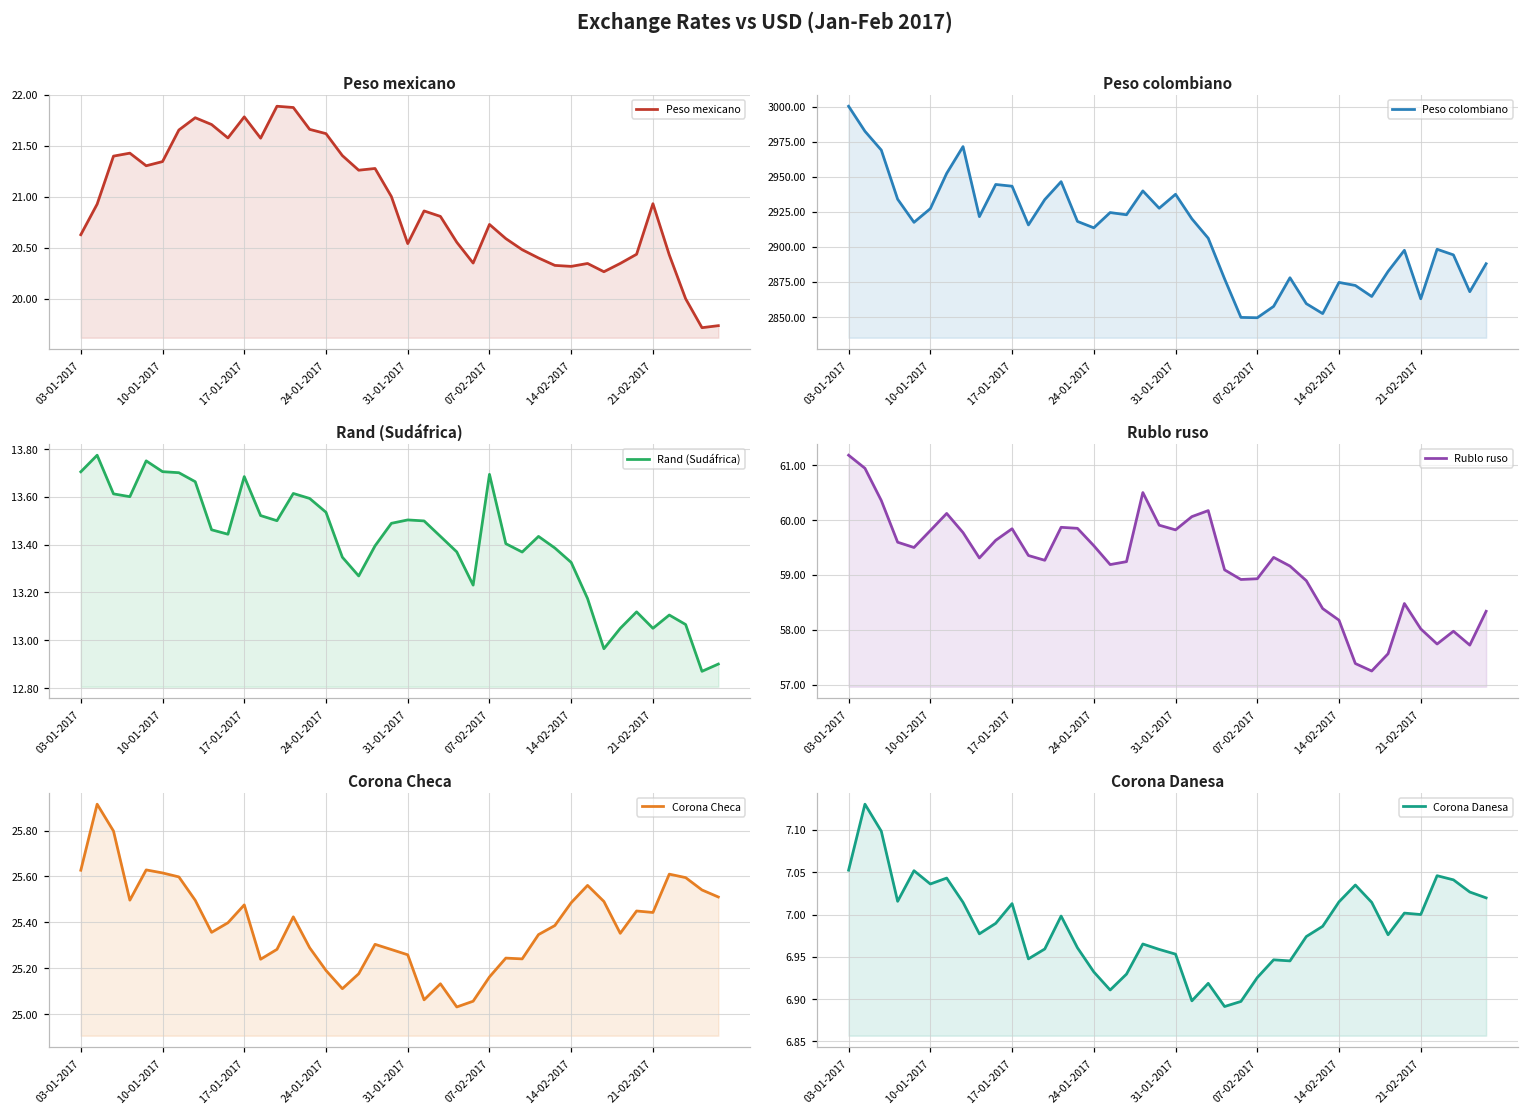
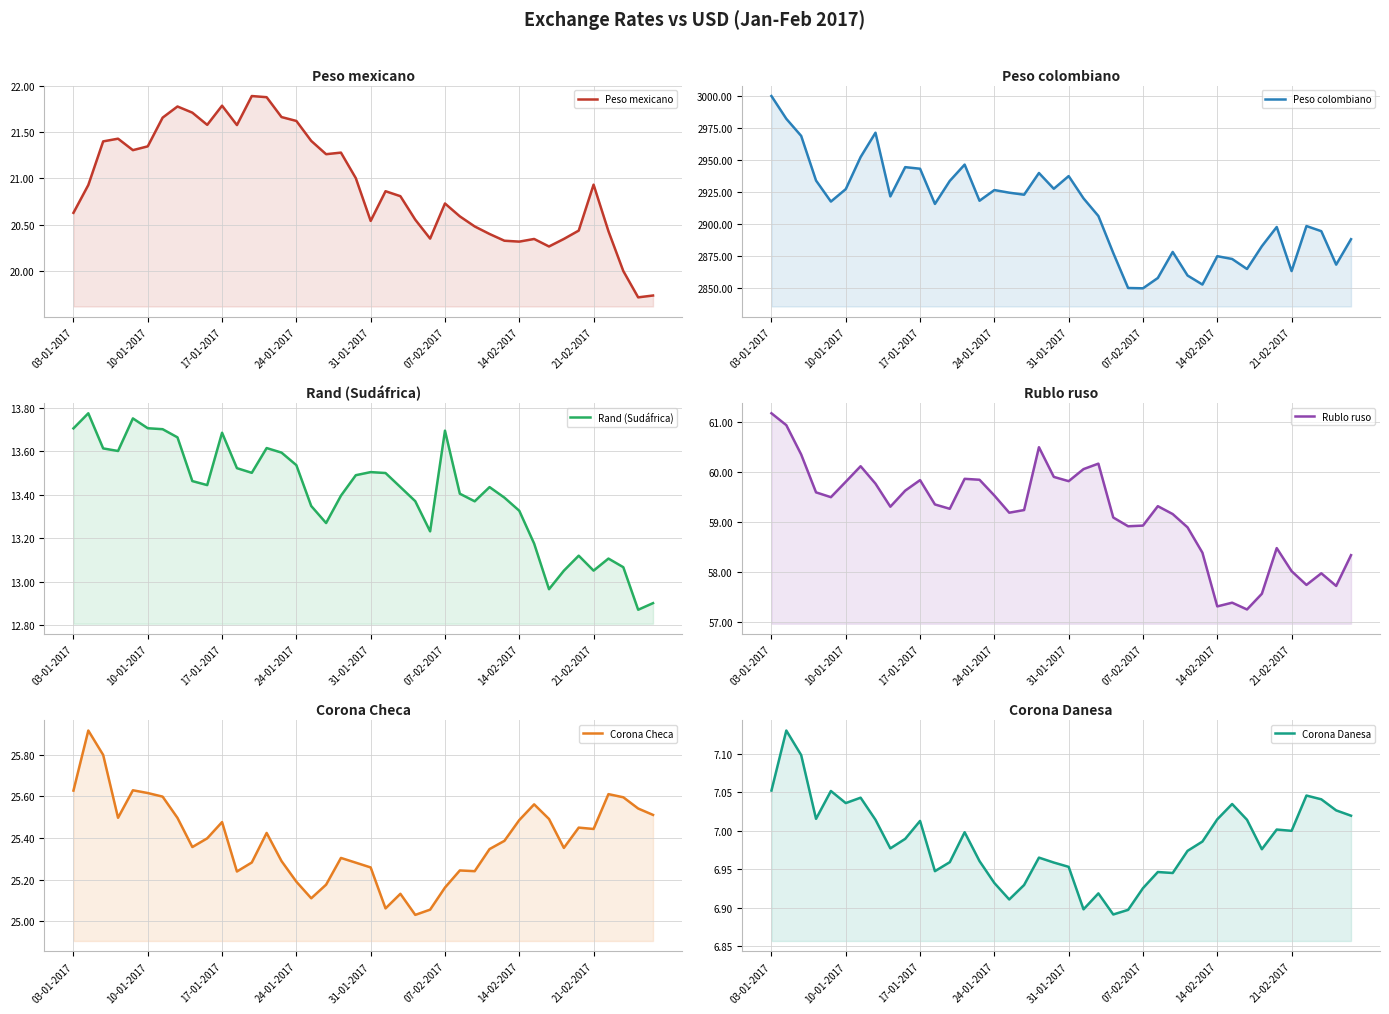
  {
    "Peso mexicano": {
      "03-01-2017": 20.6,
      "10-01-2017": 21.3,
      "17-01-2017": 21.8,
      "24-01-2017": 21.6,
      "31-01-2017": 20.5,
      "07-02-2017": 20.7,
      "14-02-2017": 20.3,
      "21-02-2017": 20.9
    },
    "Peso colombiano": {
      "03-01-2017": 3000,
      "10-01-2017": 2927,
      "17-01-2017": 2943,
-     "24-01-2017": 2914,
+     "24-01-2017": 2927,
      "31-01-2017": 2937,
      "07-02-2017": 2849,
      "14-02-2017": 2875,
      "21-02-2017": 2863
    },
    "Rand (Sudáfrica)": {
      "03-01-2017": 13.70,
      "10-01-2017": 13.71,
      "17-01-2017": 13.68,
      "24-01-2017": 13.54,
      "31-01-2017": 13.50,
      "07-02-2017": 13.69,
      "14-02-2017": 13.33,
      "21-02-2017": 13.05
    },
    "Rublo ruso": {
      "03-01-2017": 61.2,
      "10-01-2017": 59.8,
      "17-01-2017": 59.8,
      "24-01-2017": 59.5,
      "31-01-2017": 59.8,
      "07-02-2017": 58.9,
-     "14-02-2017": 58.2,
+     "14-02-2017": 57.3,
      "21-02-2017": 58.0
    },
    "Corona Checa": {
      "03-01-2017": 25.63,
      "10-01-2017": 25.62,
      "17-01-2017": 25.48,
      "24-01-2017": 25.19,
      "31-01-2017": 25.26,
      "07-02-2017": 25.16,
      "14-02-2017": 25.49,
      "21-02-2017": 25.44
    },
    "Corona Danesa": {
      "03-01-2017": 7.05,
      "10-01-2017": 7.04,
      "17-01-2017": 7.01,
      "24-01-2017": 6.93,
      "31-01-2017": 6.95,
      "07-02-2017": 6.93,
      "14-02-2017": 7.02,
      "21-02-2017": 7.00
    }
  }
